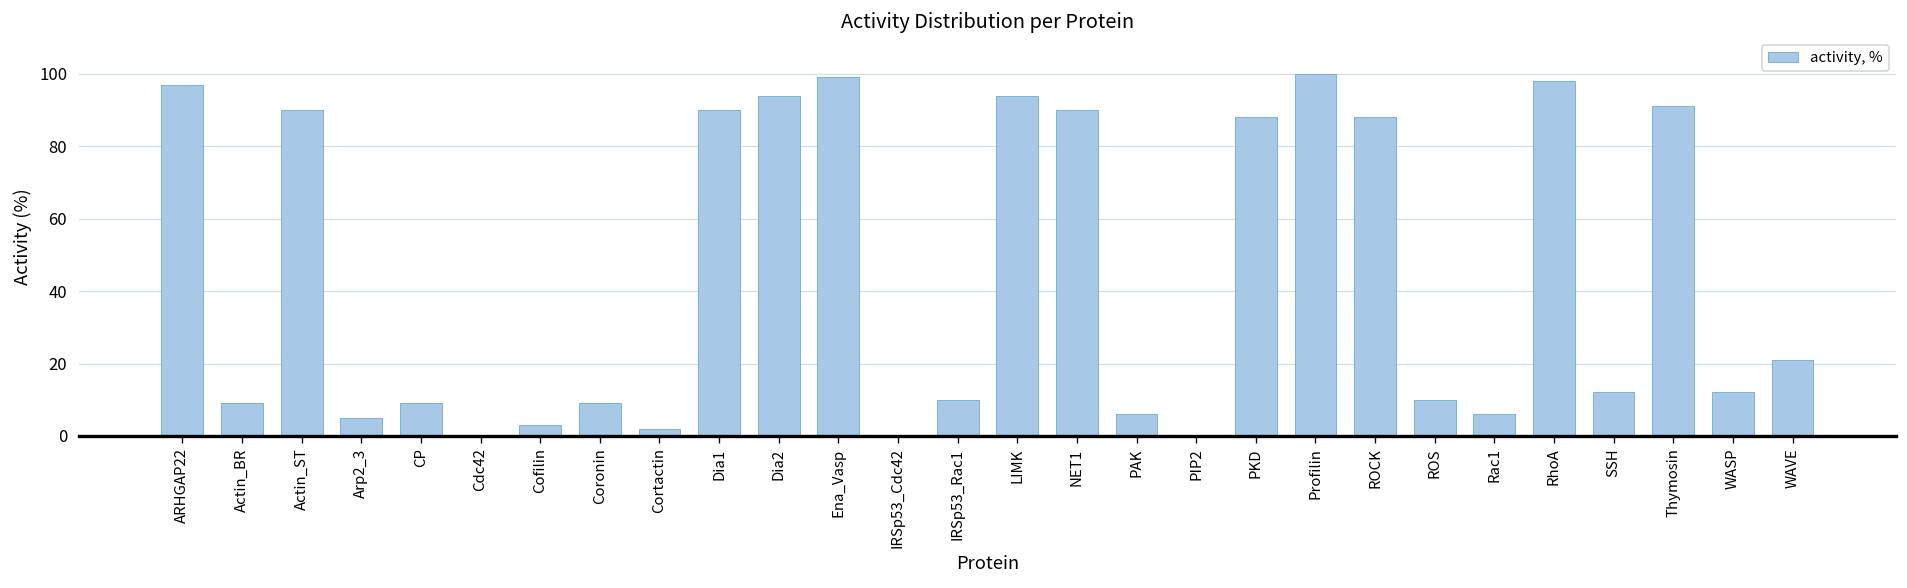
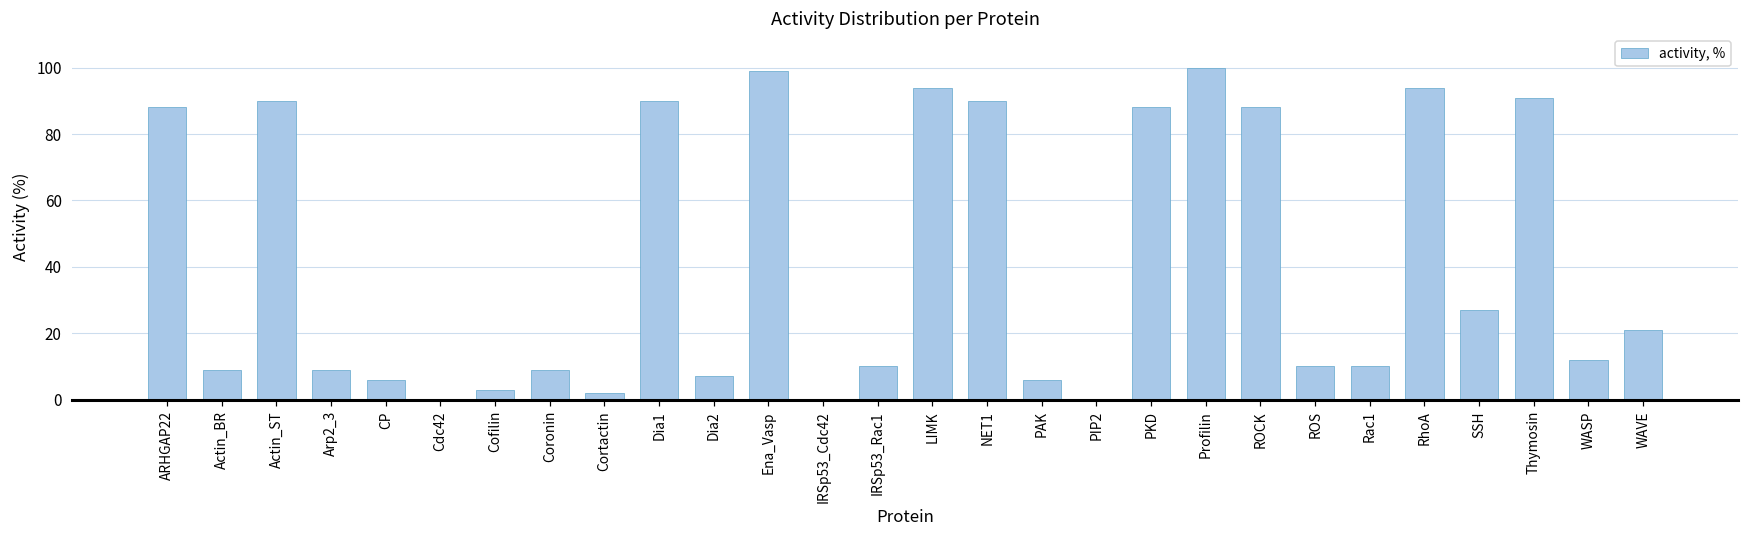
  {
-   "ARHGAP22": 97,
+   "ARHGAP22": 88,
    "Actin_BR": 9,
    "Actin_ST": 90,
-   "Arp2_3": 5,
-   "CP": 9,
+   "Arp2_3": 9,
+   "CP": 6,
    "Cdc42": 0,
    "Cofilin": 3,
    "Coronin": 9,
    "Cortactin": 2,
    "Dia1": 90,
-   "Dia2": 94,
+   "Dia2": 7,
    "Ena_Vasp": 99,
    "IRSp53_Cdc42": 0,
    "IRSp53_Rac1": 10,
    "LIMK": 94,
    "NET1": 90,
    "PAK": 6,
    "PIP2": 0,
    "PKD": 88,
    "Profilin": 100,
    "ROCK": 88,
    "ROS": 10,
-   "Rac1": 6,
-   "RhoA": 98,
-   "SSH": 12,
+   "Rac1": 10,
+   "RhoA": 94,
+   "SSH": 27,
    "Thymosin": 91,
    "WASP": 12,
    "WAVE": 21
  }
